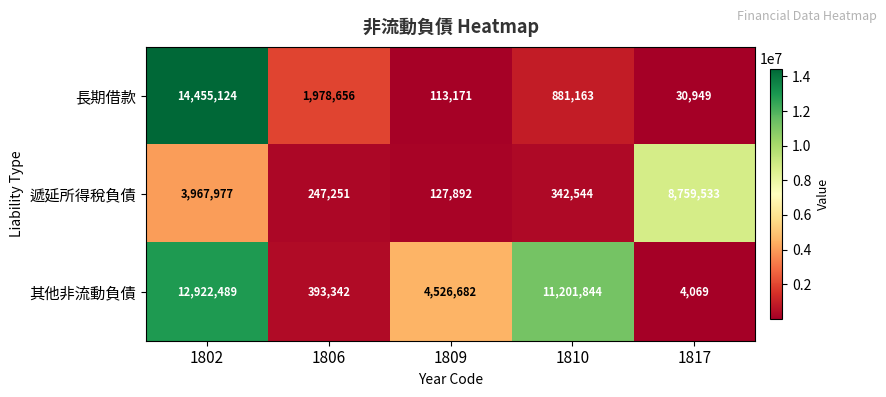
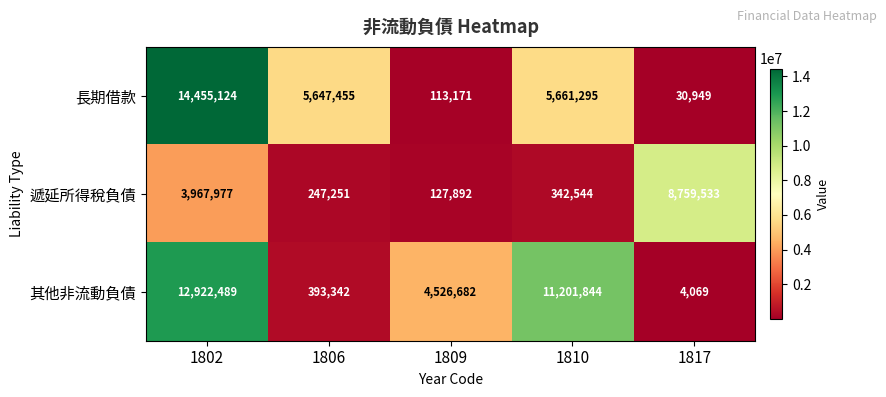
  {
    "長期借款": {
      "1802": "14,455,124",
-     "1806": "1,978,656",
+     "1806": "5,647,455",
      "1809": "113,171",
-     "1810": "881,163",
+     "1810": "5,661,295",
      "1817": "30,949"
    },
    "遞延所得稅負債": {
      "1802": "3,967,977",
      "1806": "247,251",
      "1809": "127,892",
      "1810": "342,544",
      "1817": "8,759,533"
    },
    "其他非流動負債": {
      "1802": "12,922,489",
      "1806": "393,342",
      "1809": "4,526,682",
      "1810": "11,201,844",
      "1817": "4,069"
    }
  }
